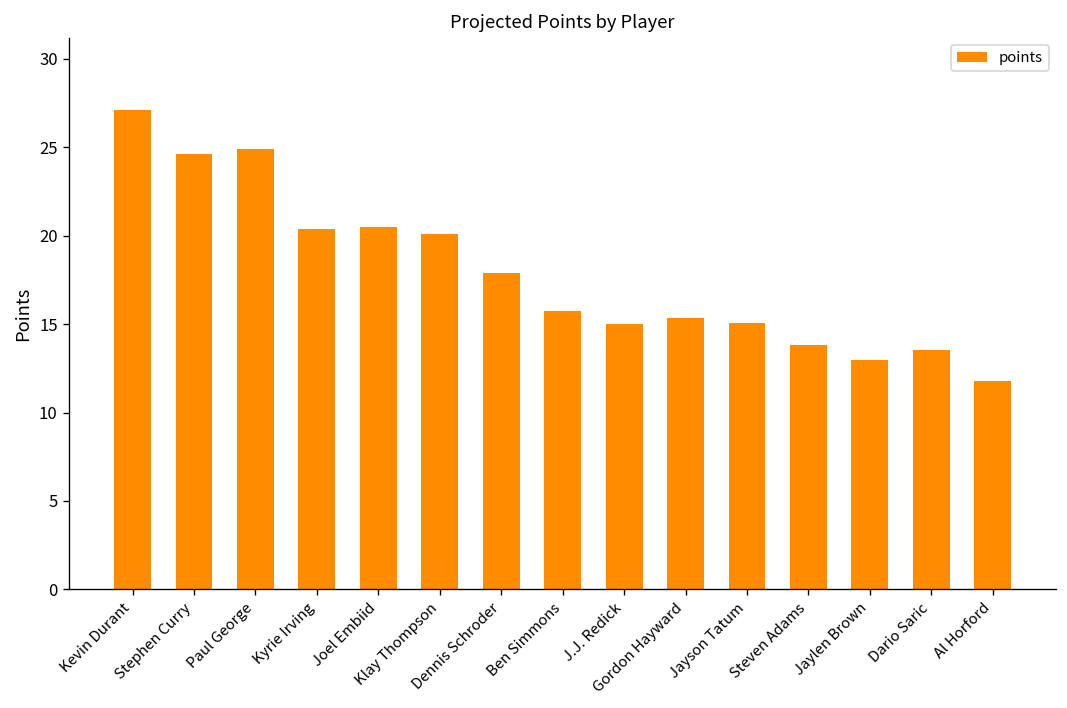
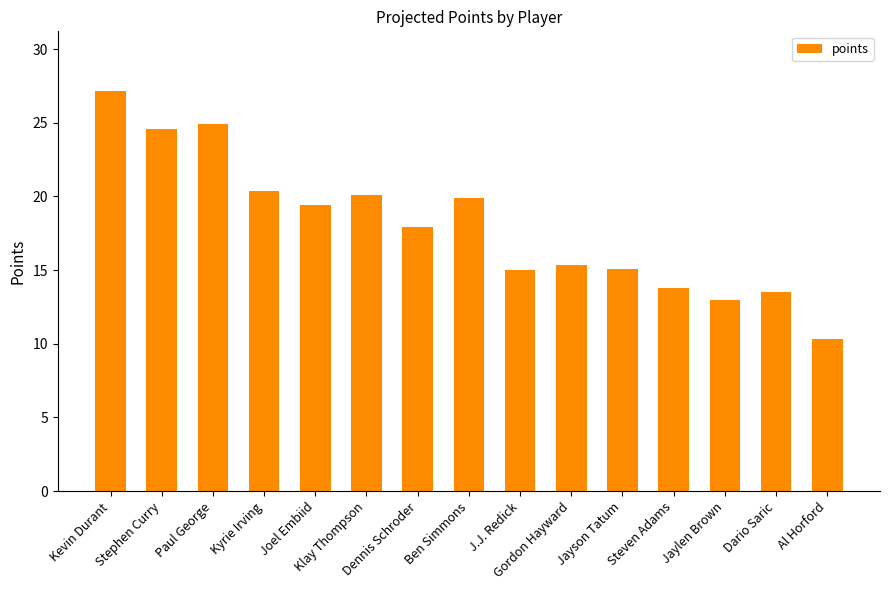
  {
    "Kevin Durant": 27.1,
    "Stephen Curry": 24.6,
    "Paul George": 24.9,
    "Kyrie Irving": 20.4,
-   "Joel Embiid": 20.5,
+   "Joel Embiid": 19.4,
    "Klay Thompson": 20.1,
    "Dennis Schroder": 17.9,
-   "Ben Simmons": 15.7,
+   "Ben Simmons": 19.9,
    "J.J. Redick": 15.0,
    "Gordon Hayward": 15.4,
    "Jayson Tatum": 15.1,
    "Steven Adams": 13.8,
    "Jaylen Brown": 13.0,
    "Dario Saric": 13.5,
-   "Al Horford": 11.8
+   "Al Horford": 10.3
  }
